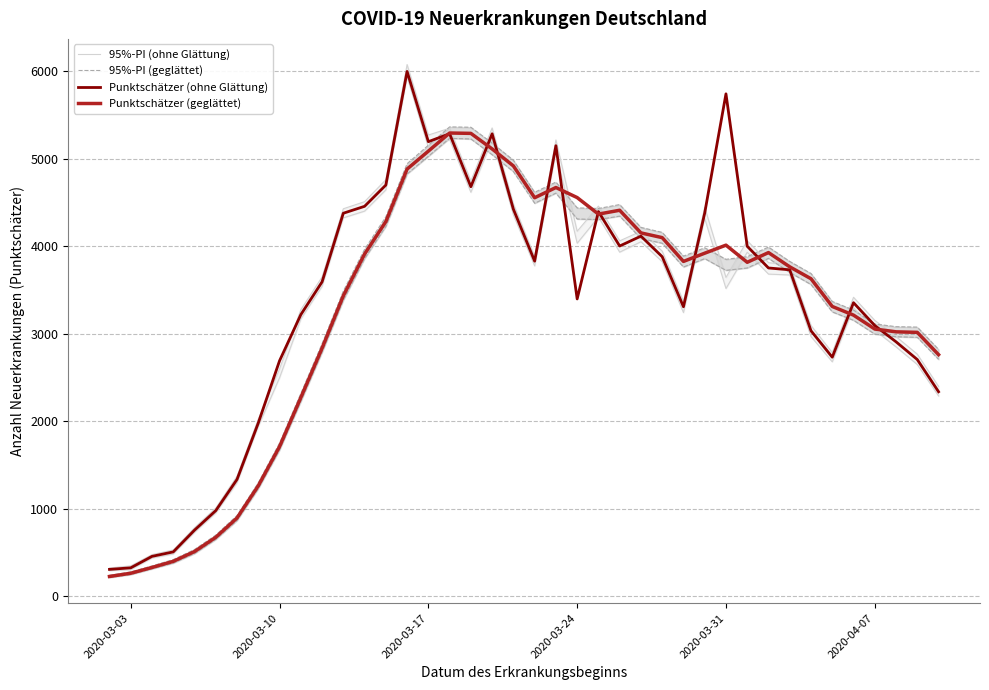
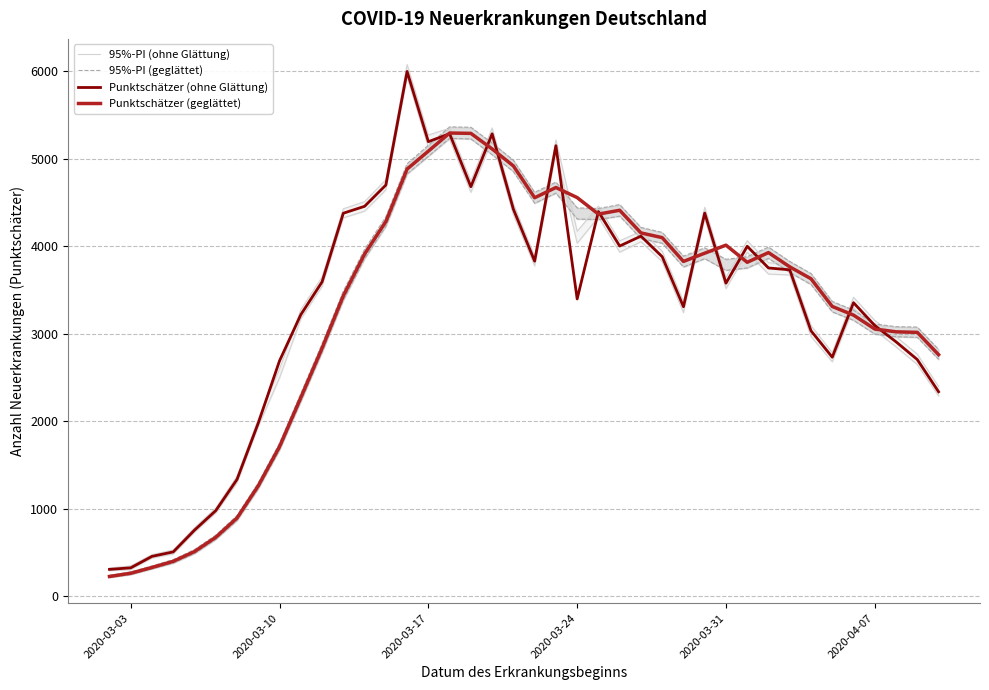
  {
    "Punktschätzer (ohne Glättung)": {
      "2020-03-10": 2700,
      "2020-03-17": 5200,
      "2020-03-24": 3400,
-     "2020-03-31": 5700
+     "2020-03-31": 3600
    },
    "Punktschätzer (geglättet)": {
      "2020-03-10": 1700,
      "2020-03-17": 5100,
      "2020-03-24": 4600,
      "2020-03-31": 4000
    }
  }
